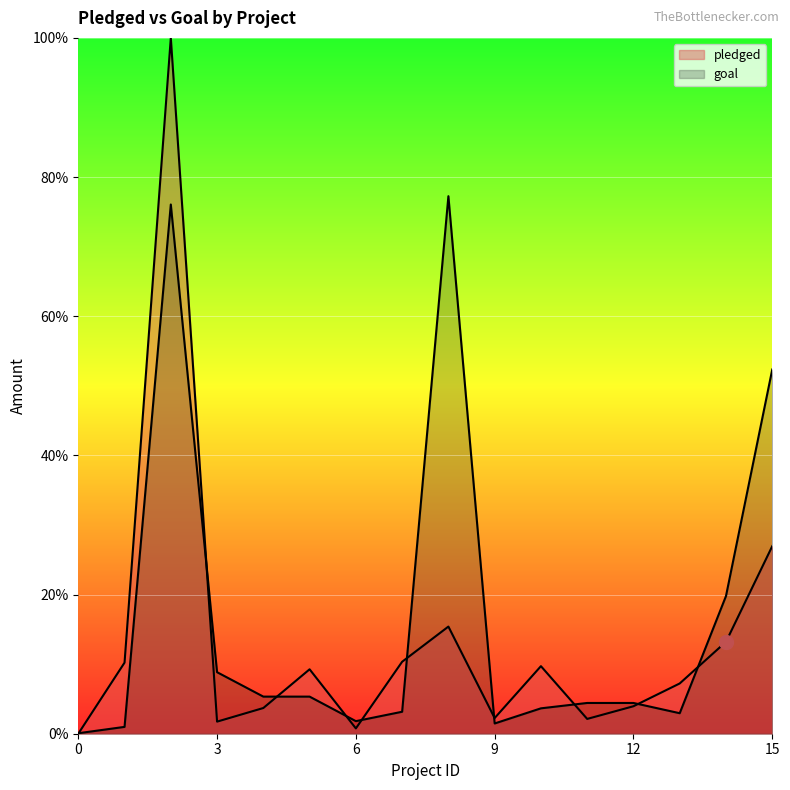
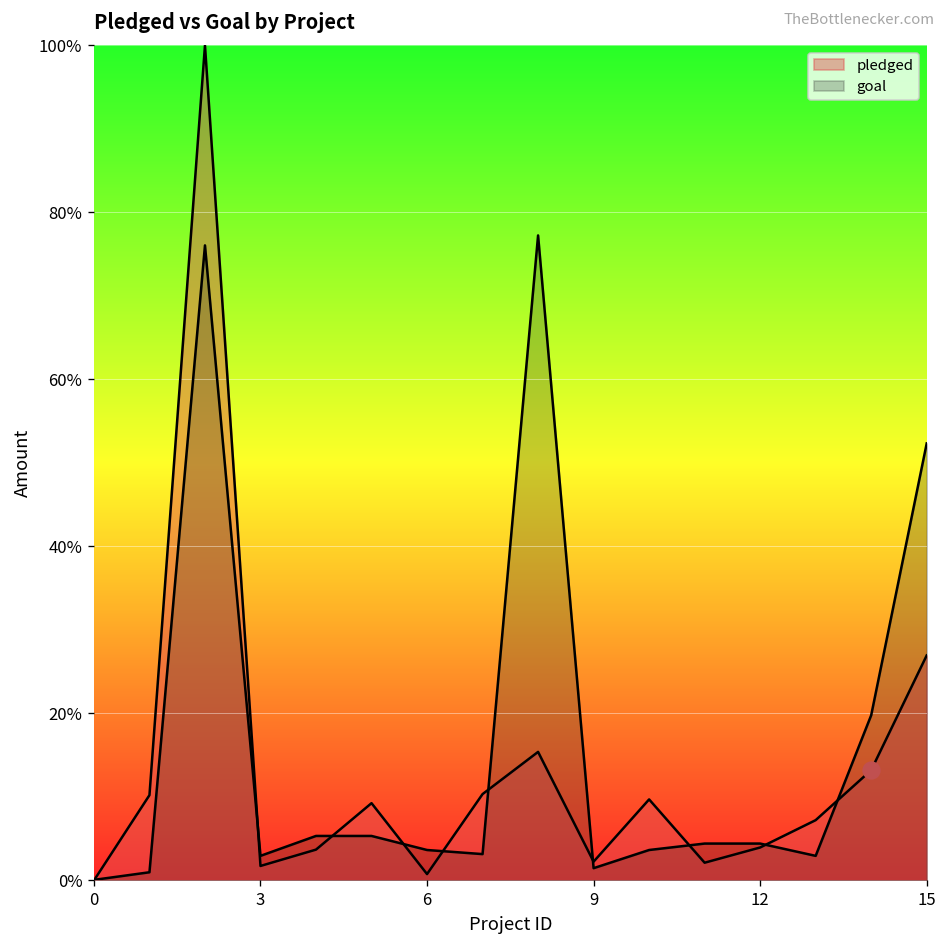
  {
    "goal": {
-     "3": "9%",
-     "6": "2%",
+     "3": "3%",
+     "6": "4%",
      "9": "1%",
      "12": "4%",
      "15": "52%"
    }
  }
